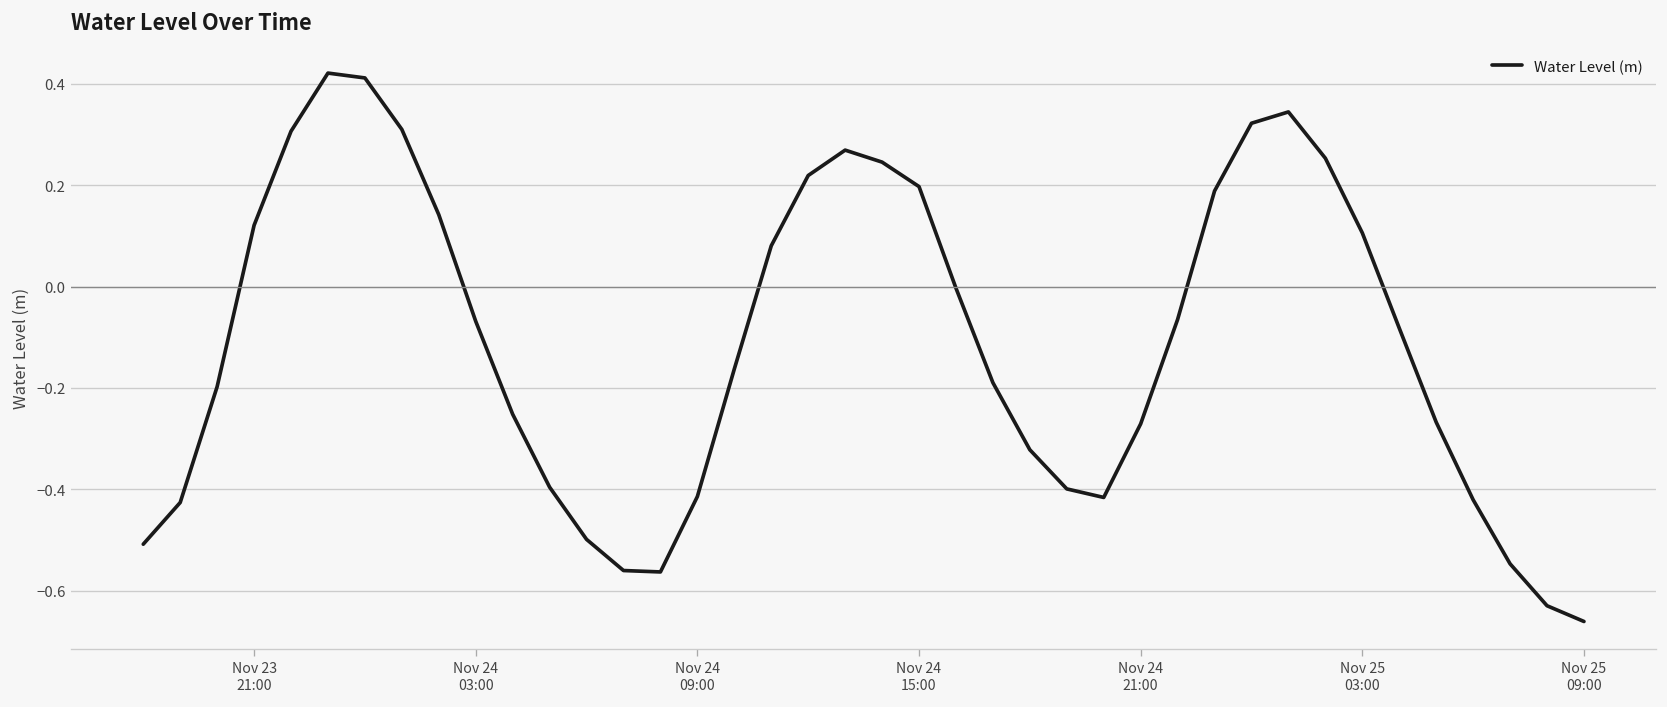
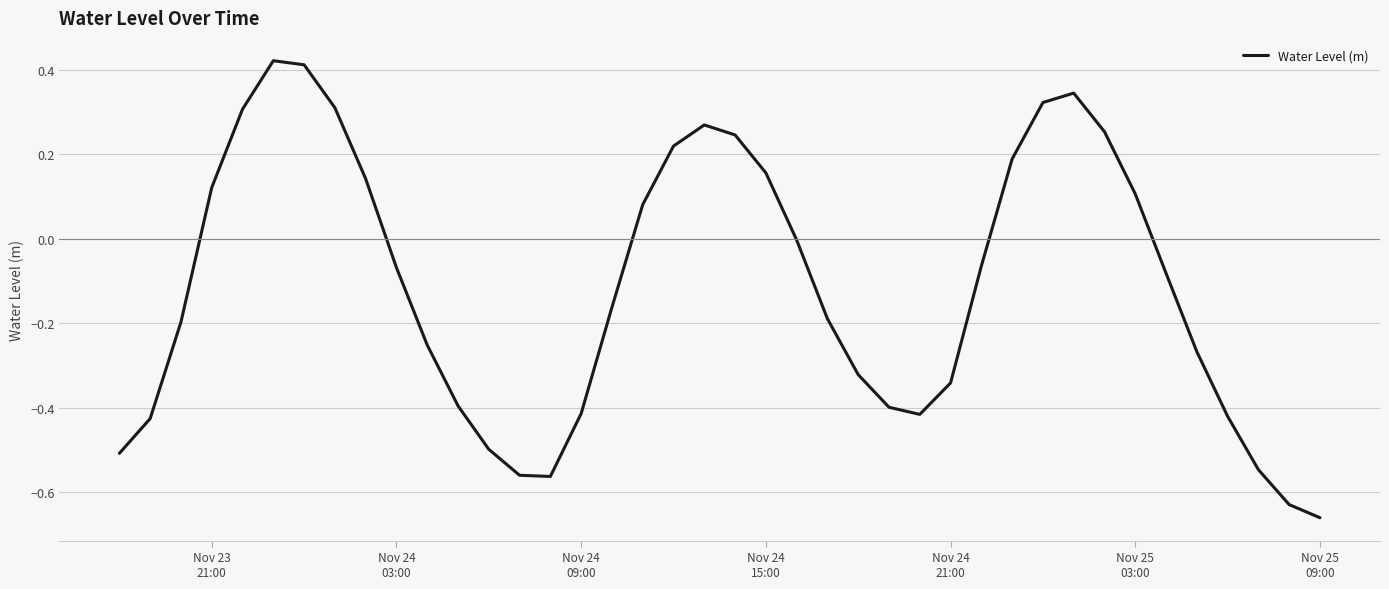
  {
    "Nov 23 21:00": 0.12,
    "Nov 24 03:00": -0.07,
    "Nov 24 09:00": -0.41,
-   "Nov 24 15:00": 0.20,
-   "Nov 24 21:00": -0.27,
+   "Nov 24 15:00": 0.16,
+   "Nov 24 21:00": -0.34,
    "Nov 25 03:00": 0.11,
    "Nov 25 09:00": -0.66
  }
